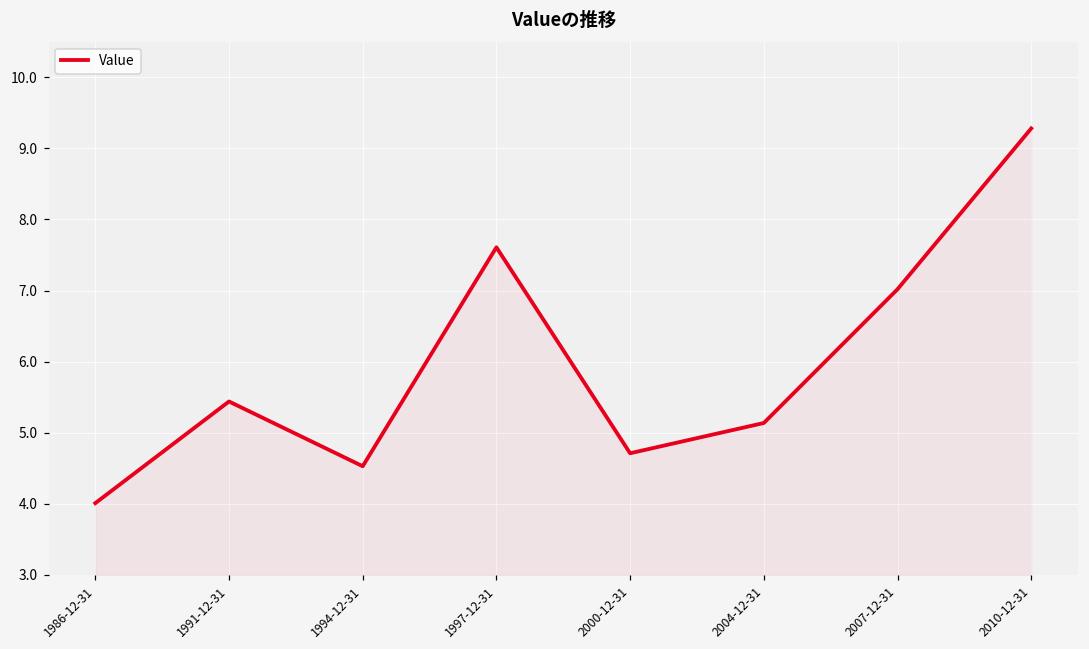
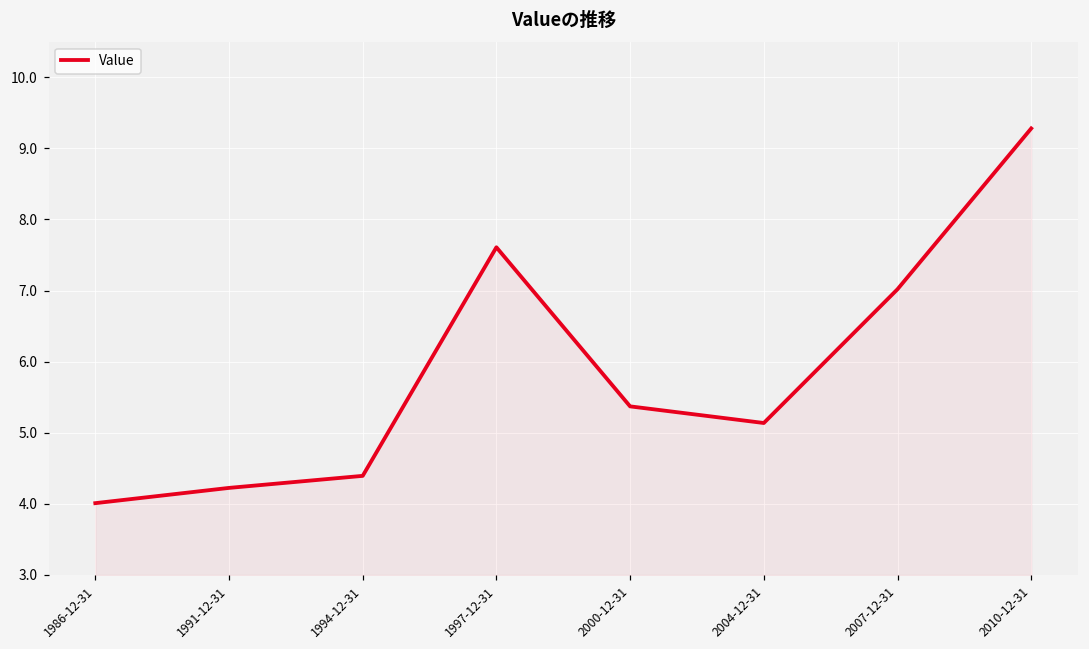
  {
    "1986-12-31": 4.0,
-   "1991-12-31": 5.4,
-   "1994-12-31": 4.5,
+   "1991-12-31": 4.2,
+   "1994-12-31": 4.4,
    "1997-12-31": 7.6,
-   "2000-12-31": 4.7,
+   "2000-12-31": 5.4,
    "2004-12-31": 5.1,
    "2007-12-31": 7.0,
    "2010-12-31": 9.3
  }
